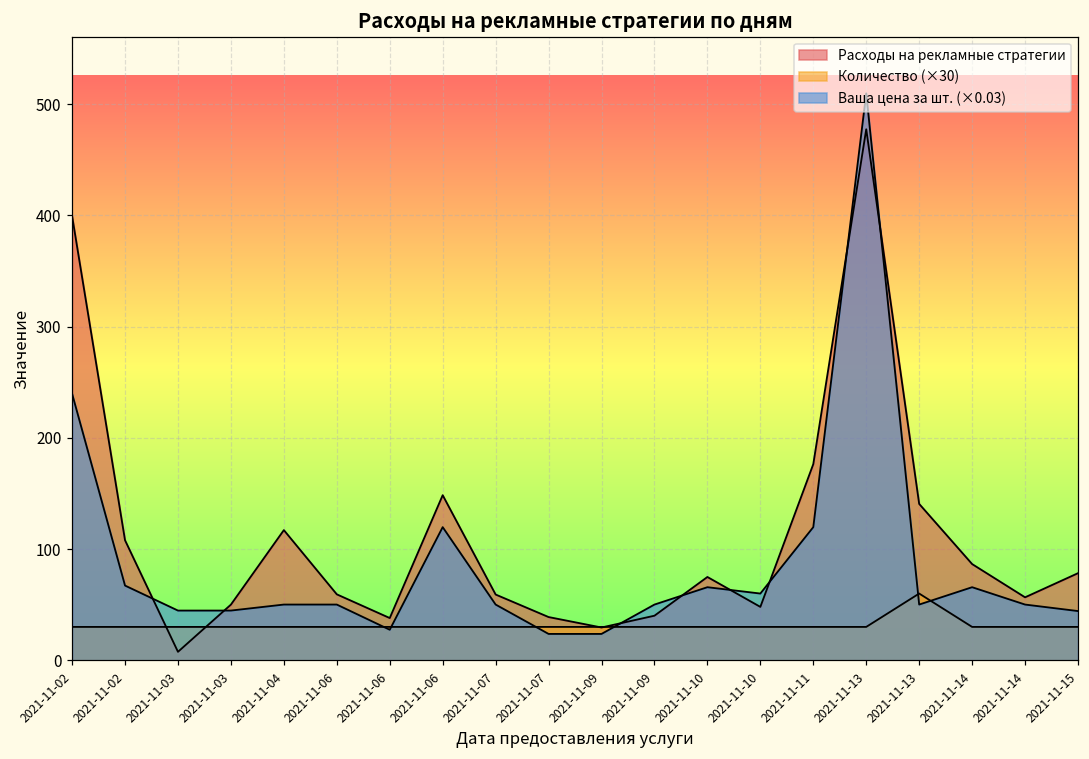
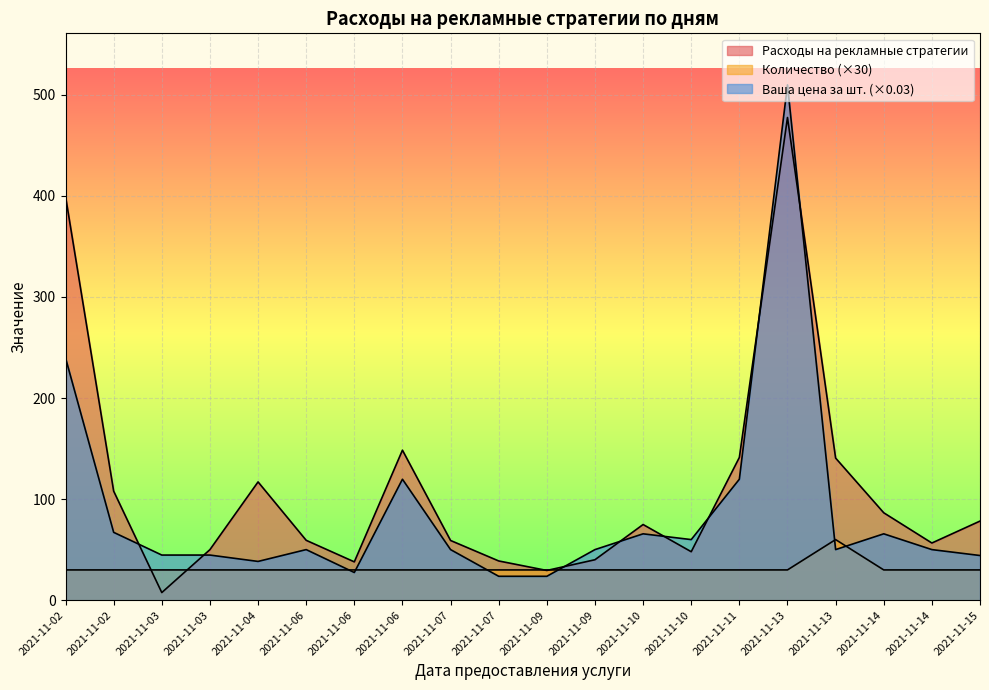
  {
    "Расходы на рекламные стратегии": {
      "2021-11-04": 117,
-     "2021-11-11": 176,
+     "2021-11-11": 141,
      "2021-11-15": 78
    },
    "Количество (×30)": {
      "2021-11-04": 30,
      "2021-11-11": 30,
      "2021-11-15": 30
    },
    "Ваша цена за шт. (×0.03)": {
-     "2021-11-04": 50,
+     "2021-11-04": 38,
      "2021-11-11": 120,
      "2021-11-15": 44
    }
  }
